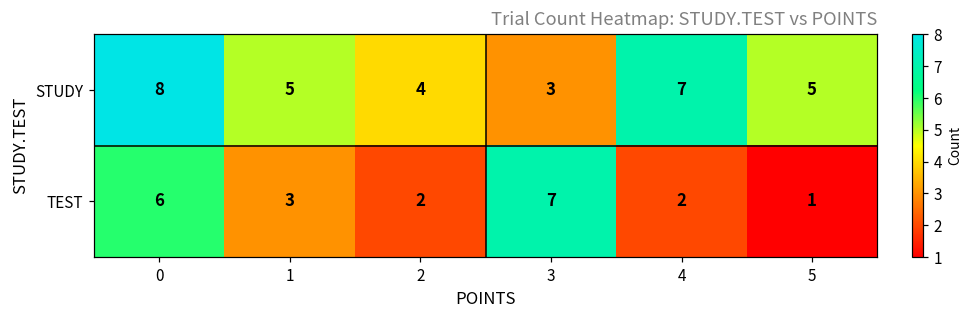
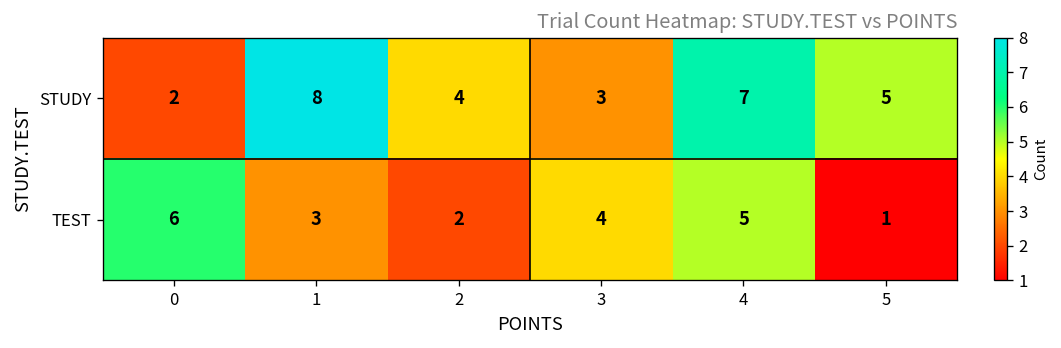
  {
    "STUDY": {
-     "0": 8,
-     "1": 5,
+     "0": 2,
+     "1": 8,
      "2": 4,
      "3": 3,
      "4": 7,
      "5": 5
    },
    "TEST": {
      "0": 6,
      "1": 3,
      "2": 2,
-     "3": 7,
-     "4": 2,
+     "3": 4,
+     "4": 5,
      "5": 1
    }
  }
